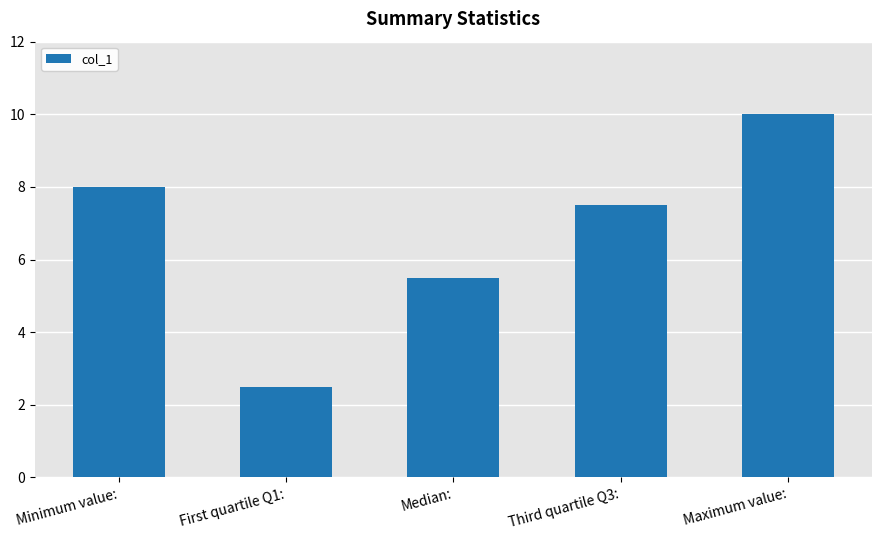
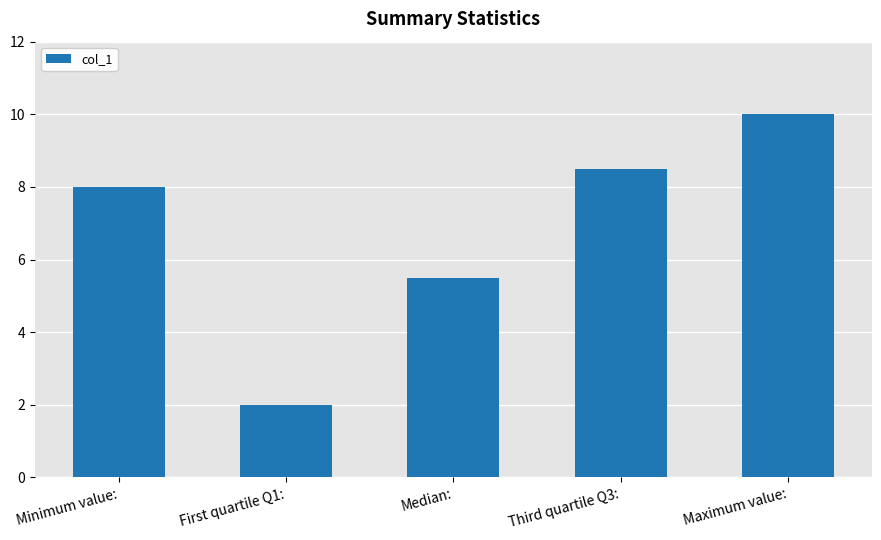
  {
    "Minimum value:": 8.0,
-   "First quartile Q1:": 2.5,
+   "First quartile Q1:": 2.0,
    "Median:": 5.5,
-   "Third quartile Q3:": 7.5,
+   "Third quartile Q3:": 8.5,
    "Maximum value:": 10.0
  }
